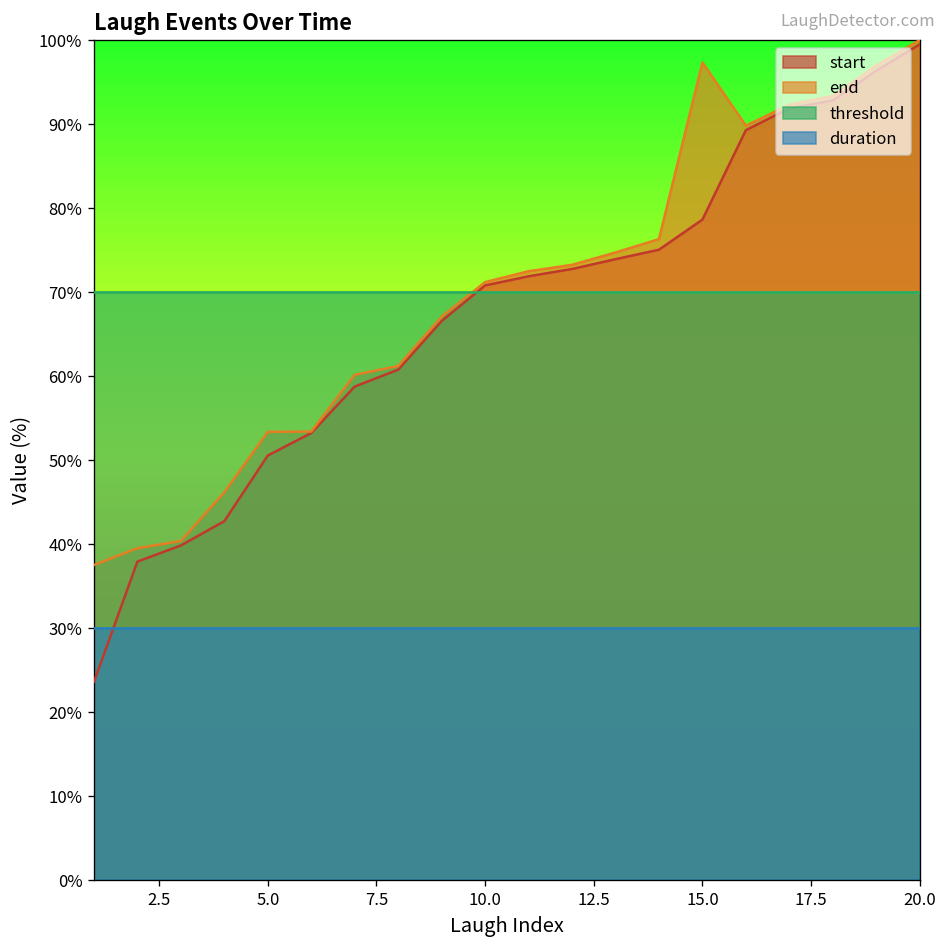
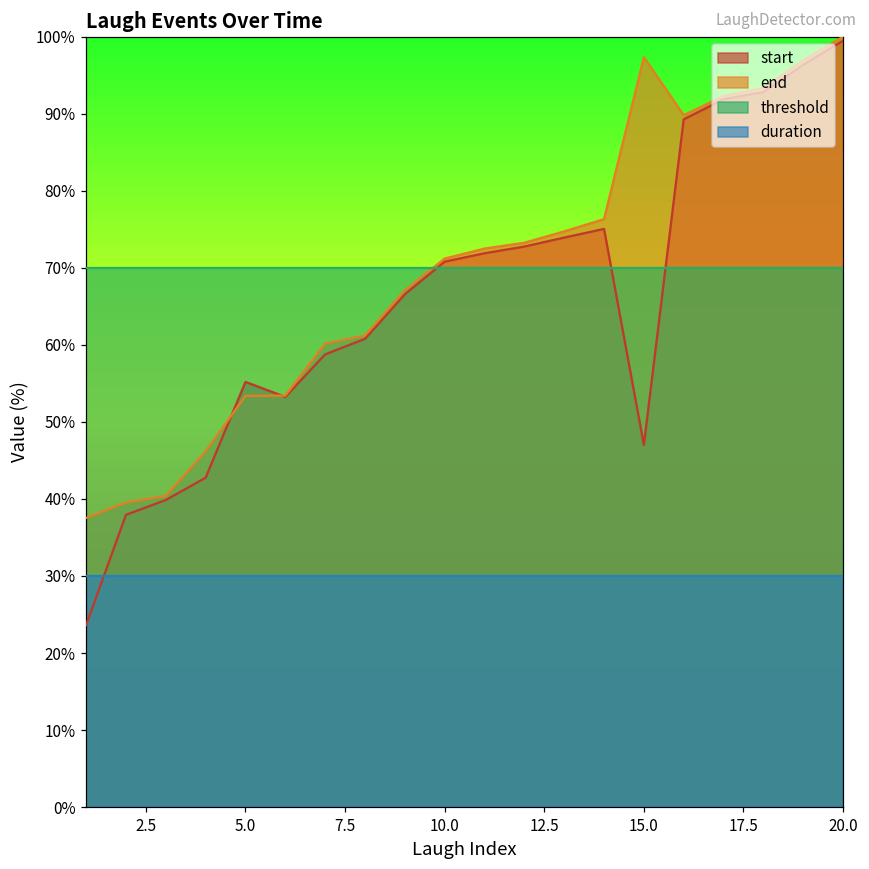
  {
    "start": {
-     "5.0": "51%",
+     "5.0": "55%",
      "10.0": "71%",
-     "15.0": "79%",
+     "15.0": "47%",
      "20.0": "99%"
    },
    "end": {
      "5.0": "53%",
      "10.0": "71%",
      "15.0": "97%",
      "20.0": "100%"
    },
    "threshold": {
      "5.0": "70%",
      "10.0": "70%",
      "15.0": "70%",
      "20.0": "70%"
    },
    "duration": {
      "5.0": "30%",
      "10.0": "30%",
      "15.0": "30%",
      "20.0": "30%"
    }
  }
